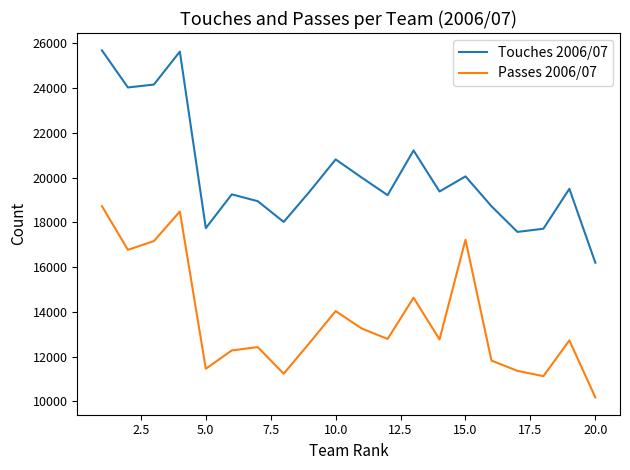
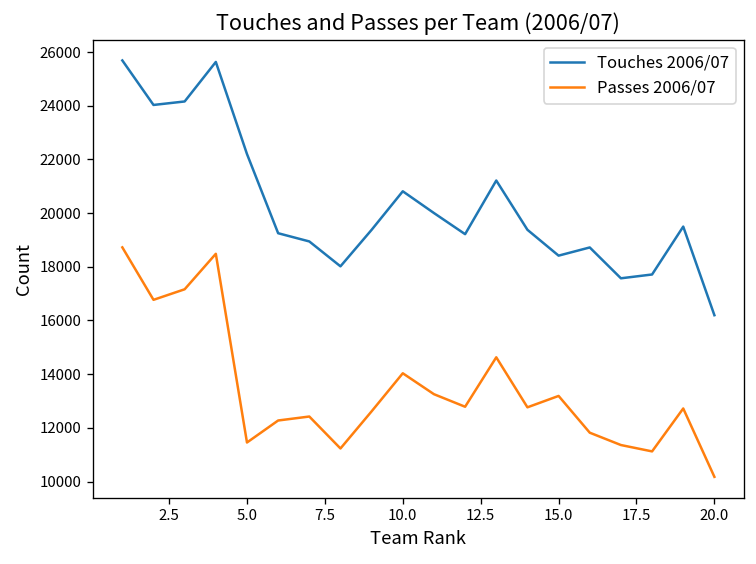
  {
    "Touches 2006/07": {
-     "5.0": 17700,
+     "5.0": 22200,
      "10.0": 20800,
-     "15.0": 20100,
+     "15.0": 18400,
      "20.0": 16200
    },
    "Passes 2006/07": {
      "5.0": 11500,
      "10.0": 14000,
-     "15.0": 17200,
+     "15.0": 13200,
      "20.0": 10200
    }
  }
